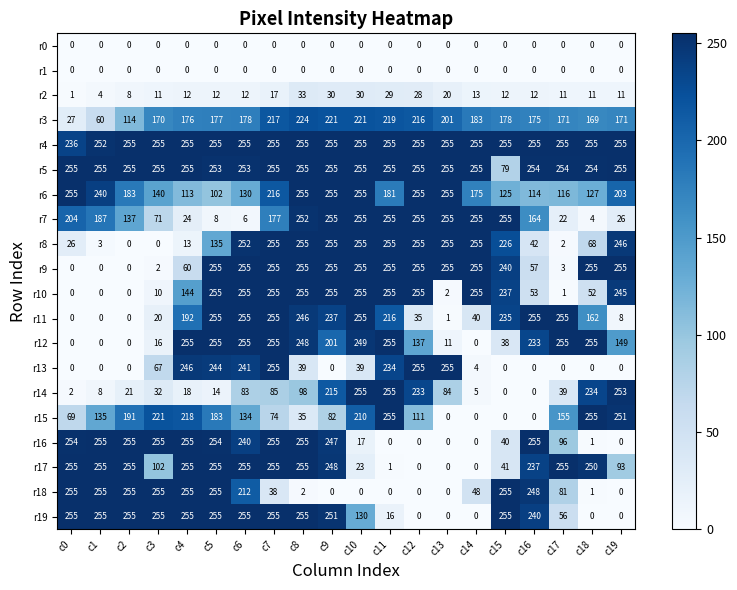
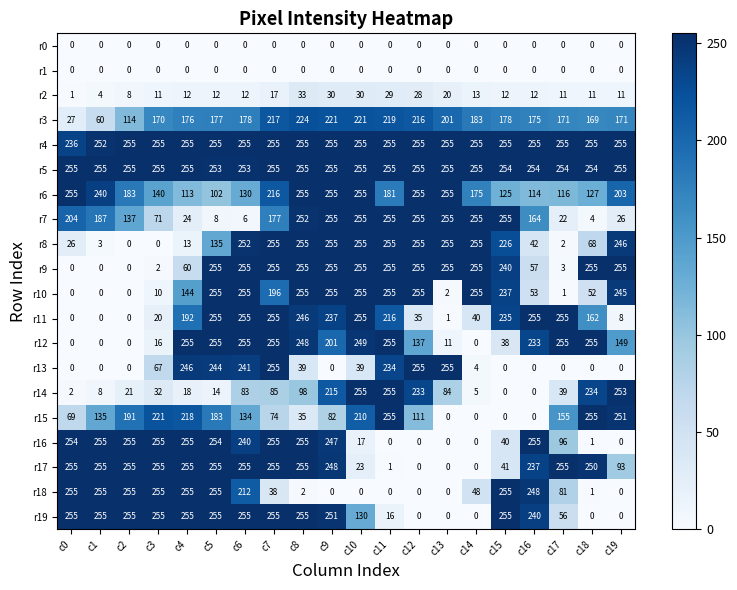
  {
    "r5": {
      "c0": 255,
      "c1": 255,
      "c2": 255,
      "c3": 255,
      "c4": 255,
      "c5": 253,
      "c6": 253,
      "c7": 255,
      "c8": 255,
      "c9": 255,
      "c10": 255,
      "c11": 255,
      "c12": 255,
      "c13": 255,
      "c14": 255,
-     "c15": 79,
+     "c15": 254,
      "c16": 254,
      "c17": 254,
      "c18": 254,
      "c19": 255
    },
    "r10": {
      "c0": 0,
      "c1": 0,
      "c2": 0,
      "c3": 10,
      "c4": 144,
      "c5": 255,
      "c6": 255,
-     "c7": 255,
+     "c7": 196,
      "c8": 255,
      "c9": 255,
      "c10": 255,
      "c11": 255,
      "c12": 255,
      "c13": 2,
      "c14": 255,
      "c15": 237,
      "c16": 53,
      "c17": 1,
      "c18": 52,
      "c19": 245
    },
    "r17": {
      "c0": 255,
      "c1": 255,
      "c2": 255,
-     "c3": 102,
+     "c3": 255,
      "c4": 255,
      "c5": 255,
      "c6": 255,
      "c7": 255,
      "c8": 255,
      "c9": 248,
      "c10": 23,
      "c11": 1,
      "c12": 0,
      "c13": 0,
      "c14": 0,
      "c15": 41,
      "c16": 237,
      "c17": 255,
      "c18": 250,
      "c19": 93
    }
  }
